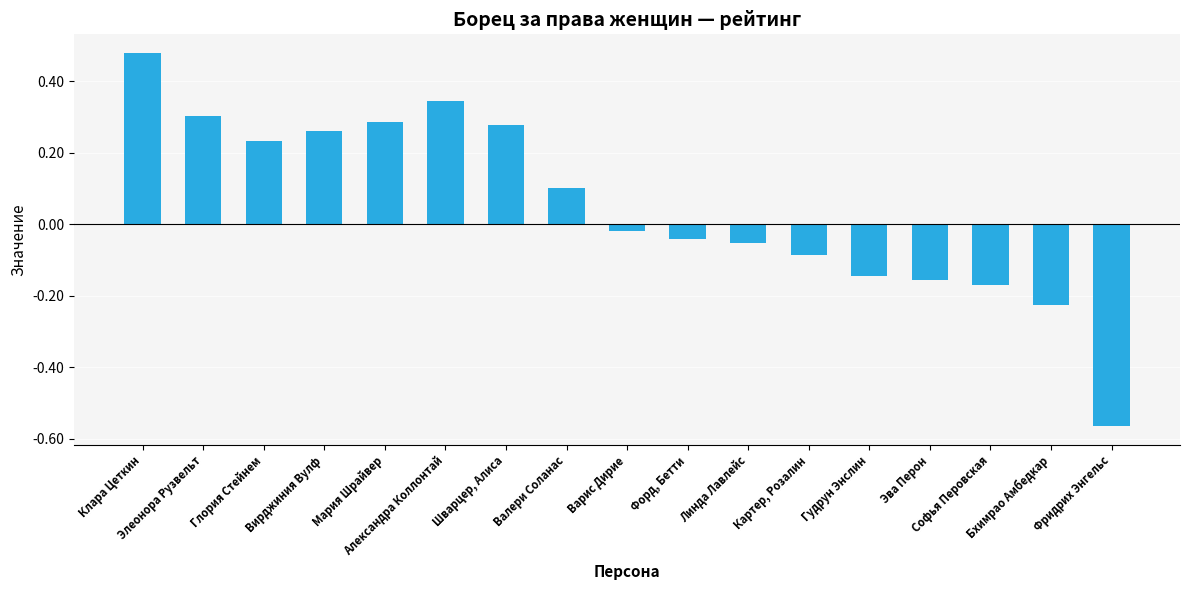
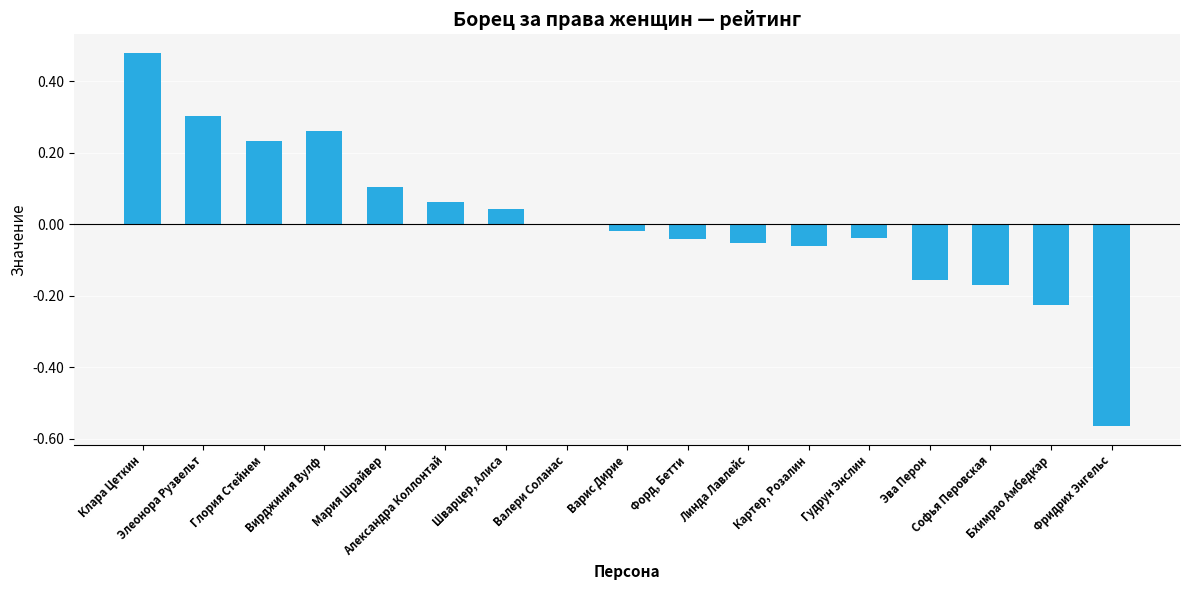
  {
    "Клара Цеткин": 0.48,
    "Элеонора Рузвельт": 0.30,
    "Глория Стейнем": 0.23,
    "Вирджиния Вулф": 0.26,
-   "Мария Шрайвер": 0.29,
-   "Александра Коллонтай": 0.34,
-   "Шварцер, Алиса": 0.28,
-   "Валери Соланас": 0.1,
+   "Мария Шрайвер": 0.10,
+   "Александра Коллонтай": 0.06,
+   "Шварцер, Алиса": 0.04,
+   "Валери Соланас": 0.0,
    "Варис Дирие": -0.02,
    "Форд, Бетти": -0.04,
    "Линда Лавлейс": -0.05,
-   "Картер, Розалин": -0.09,
-   "Гудрун Энслин": -0.15,
+   "Картер, Розалин": -0.06,
+   "Гудрун Энслин": -0.04,
    "Эва Перон": -0.16,
    "Софья Перовская": -0.17,
    "Бхимрао Амбедкар": -0.23,
    "Фридрих Энгельс": -0.57
  }
